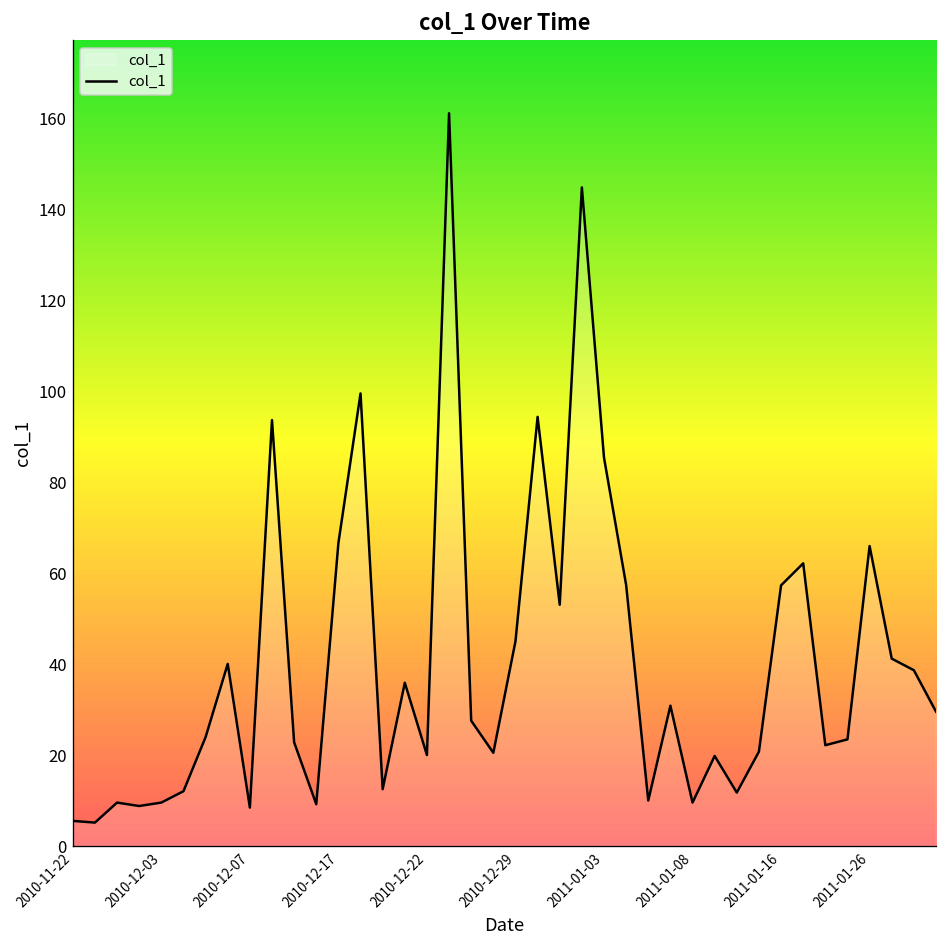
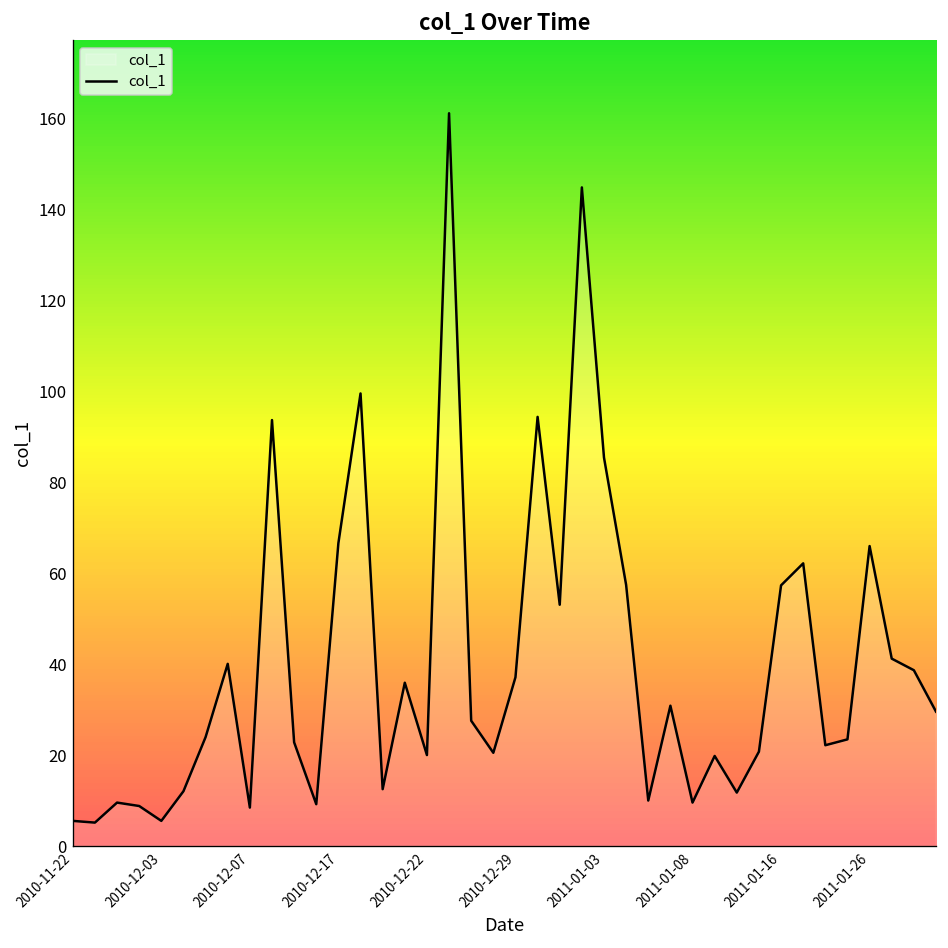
  {
    "2010-11-22": 6,
-   "2010-12-03": 10,
+   "2010-12-03": 6,
    "2010-12-07": 8,
    "2010-12-17": 67,
    "2010-12-22": 20,
-   "2010-12-29": 45,
+   "2010-12-29": 37,
    "2011-01-03": 85,
    "2011-01-08": 10,
    "2011-01-16": 57,
    "2011-01-26": 66
  }
